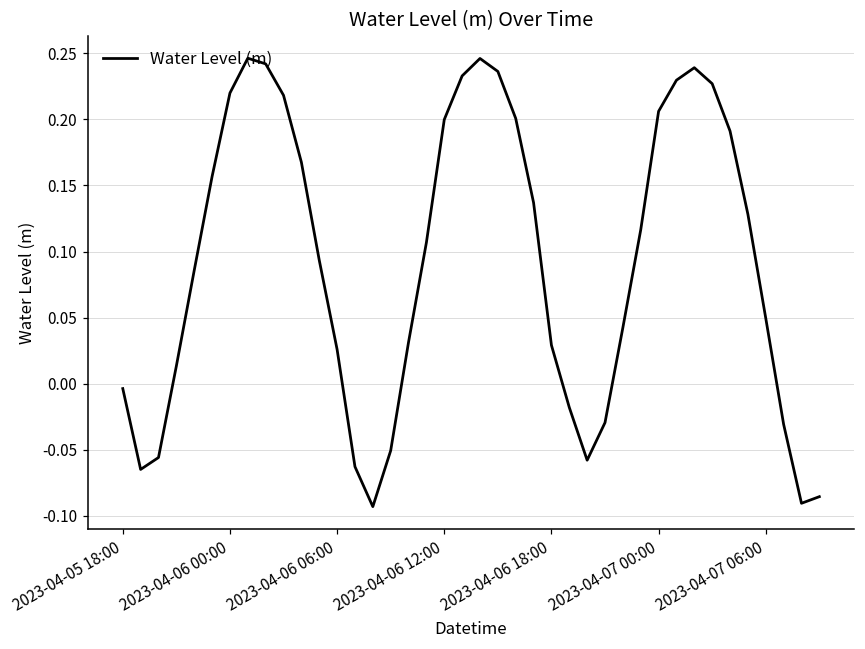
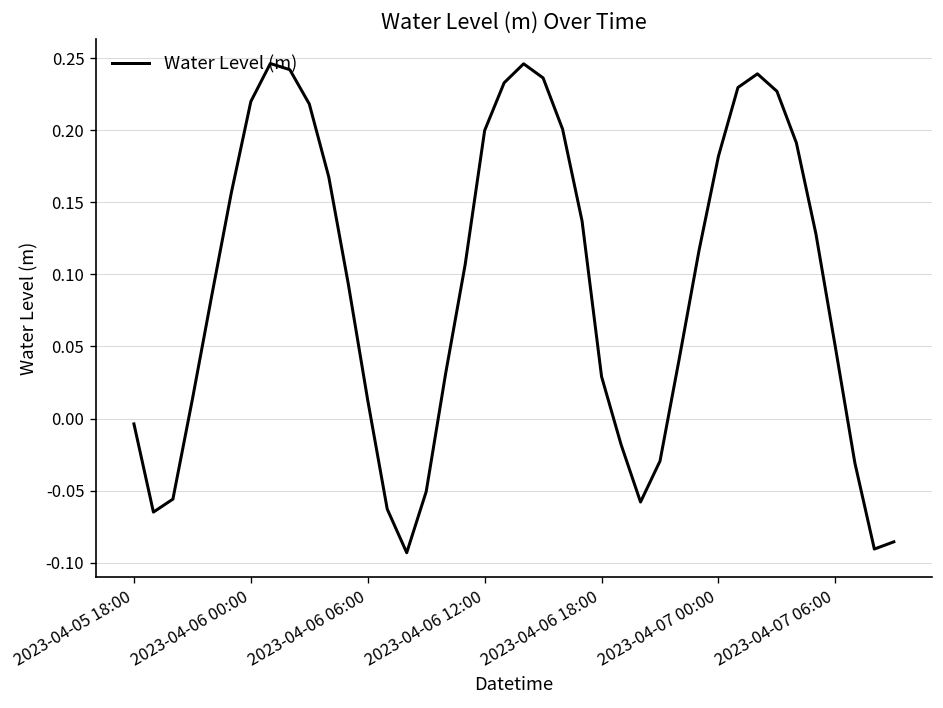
  {
    "2023-04-05 18:00": -0.004,
    "2023-04-06 00:00": 0.220,
-   "2023-04-06 06:00": 0.026,
+   "2023-04-06 06:00": 0.013,
    "2023-04-06 12:00": 0.200,
    "2023-04-06 18:00": 0.029,
-   "2023-04-07 00:00": 0.206,
+   "2023-04-07 00:00": 0.182,
    "2023-04-07 06:00": 0.050
  }
